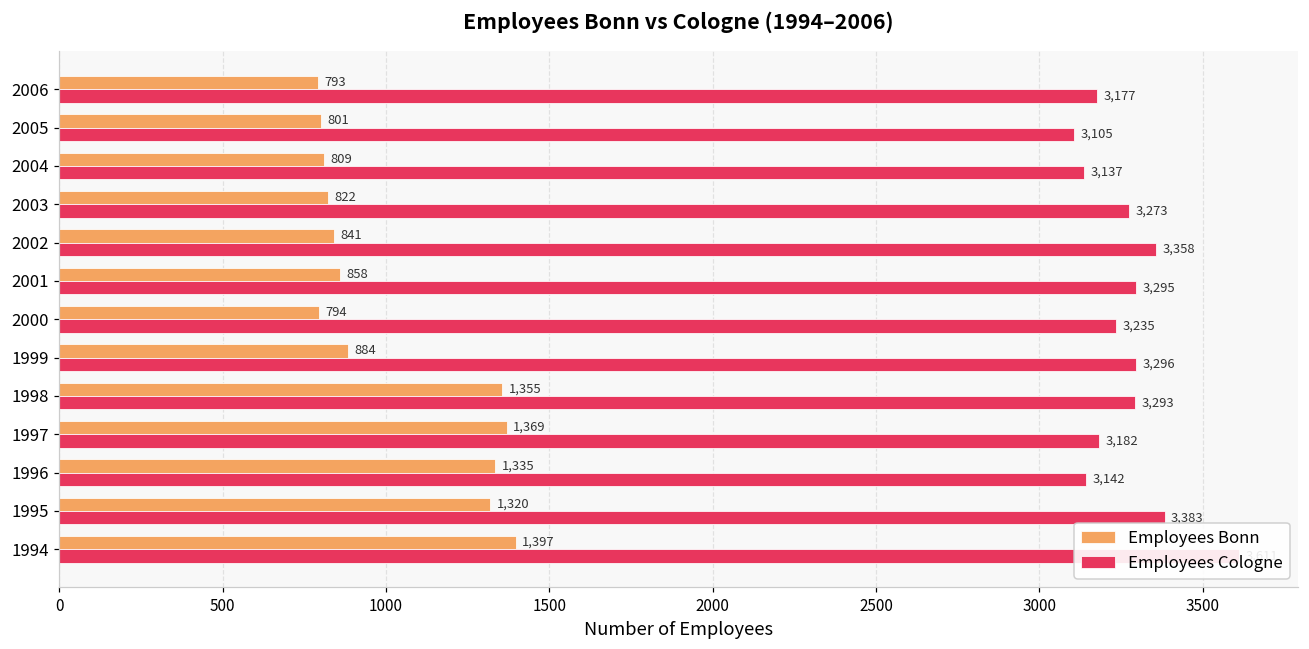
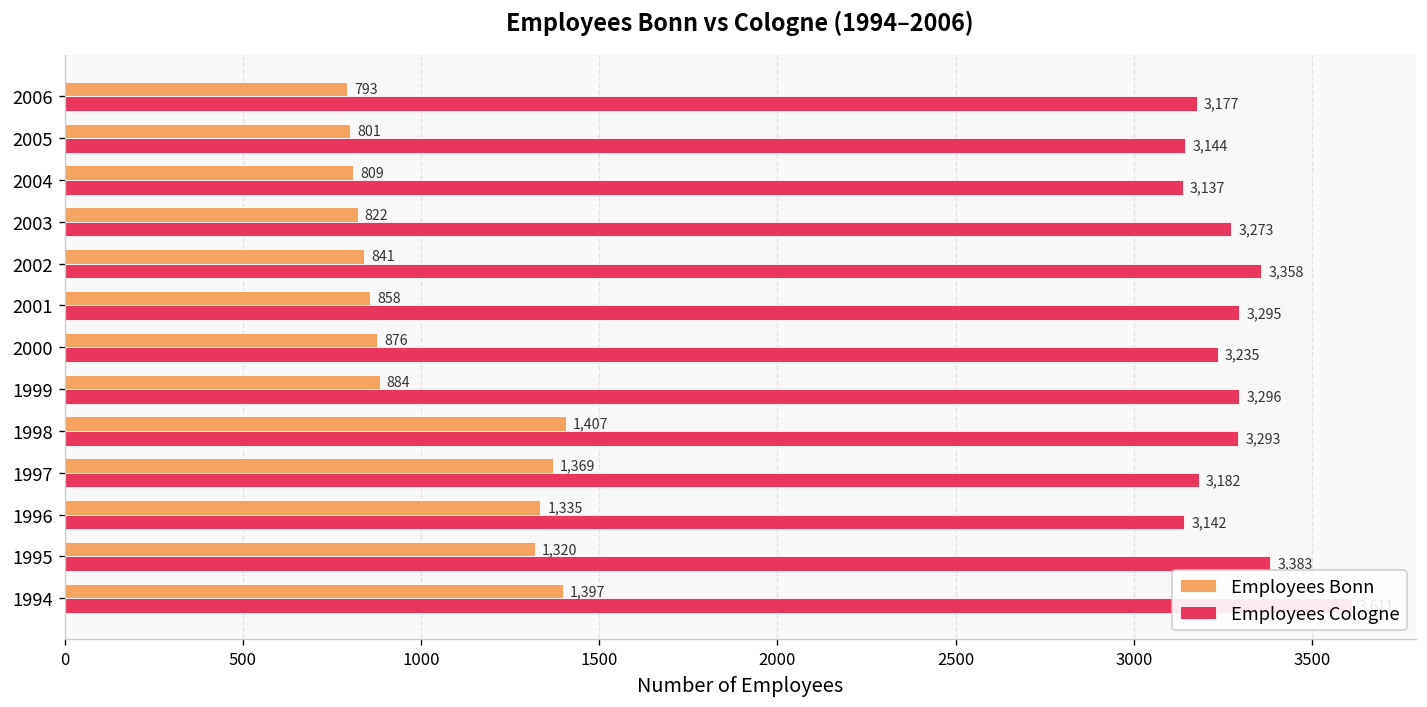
  {
    "Employees Bonn": {
      "2006": "793",
      "2005": "801",
      "2004": "809",
      "2003": "822",
      "2002": "841",
      "2001": "858",
-     "2000": "794",
+     "2000": "876",
      "1999": "884",
-     "1998": "1,355",
+     "1998": "1,407",
      "1997": "1,369",
      "1996": "1,335",
      "1995": "1,320",
      "1994": "1,397"
    },
    "Employees Cologne": {
      "2006": "3,177",
-     "2005": "3,105",
+     "2005": "3,144",
      "2004": "3,137",
      "2003": "3,273",
      "2002": "3,358",
      "2001": "3,295",
      "2000": "3,235",
      "1999": "3,296",
      "1998": "3,293",
      "1997": "3,182",
      "1996": "3,142"
    }
  }
